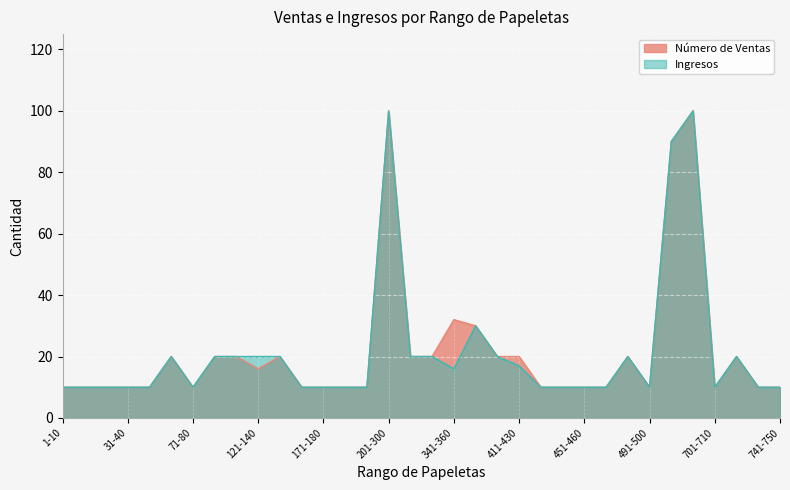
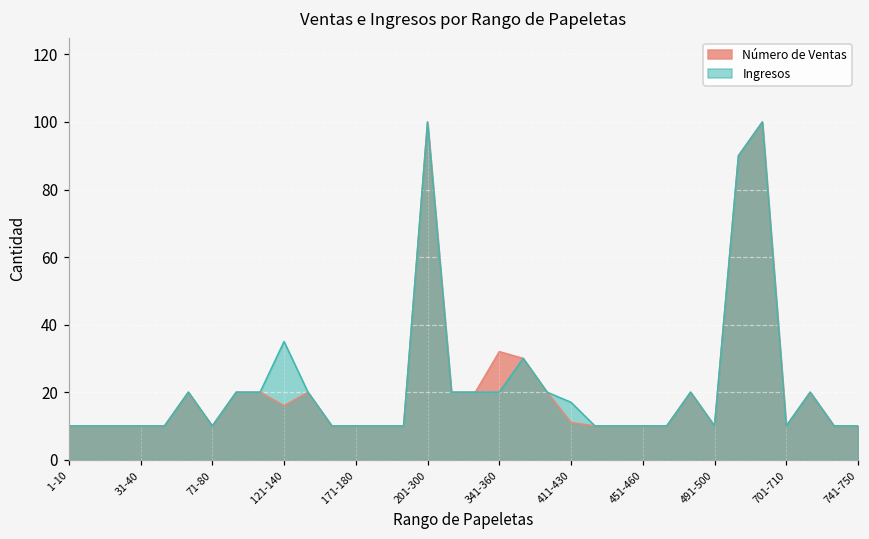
  {
    "Número de Ventas": {
      "121-140": 16,
      "341-360": 32,
-     "411-430": 20
+     "411-430": 11
    },
    "Ingresos": {
-     "121-140": 20,
-     "341-360": 16,
+     "121-140": 35,
+     "341-360": 20,
      "411-430": 17
    }
  }
